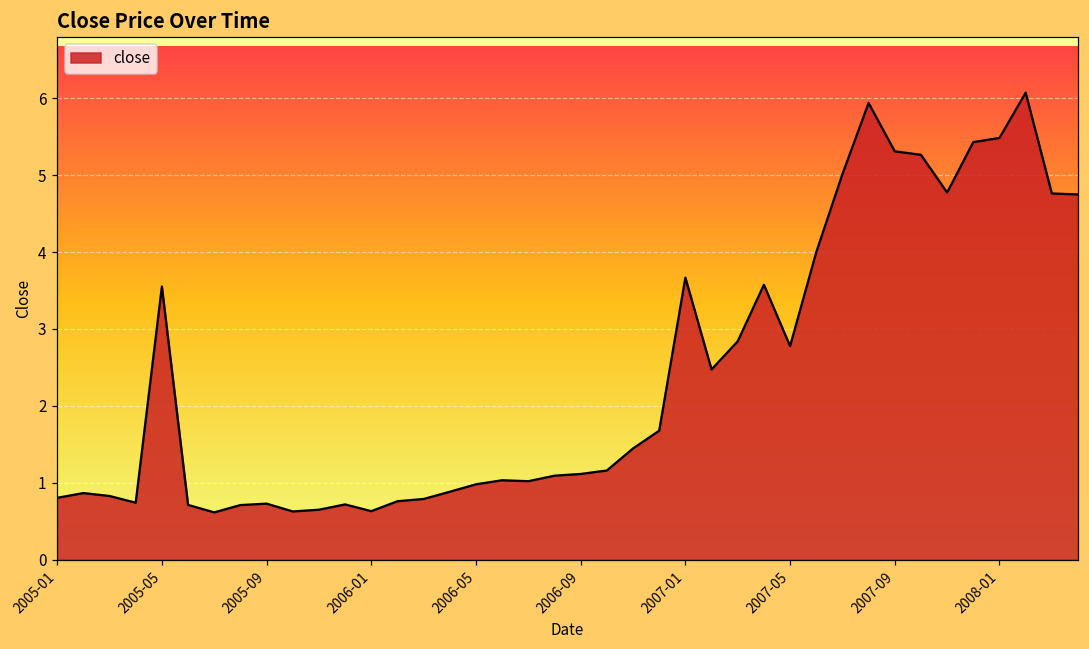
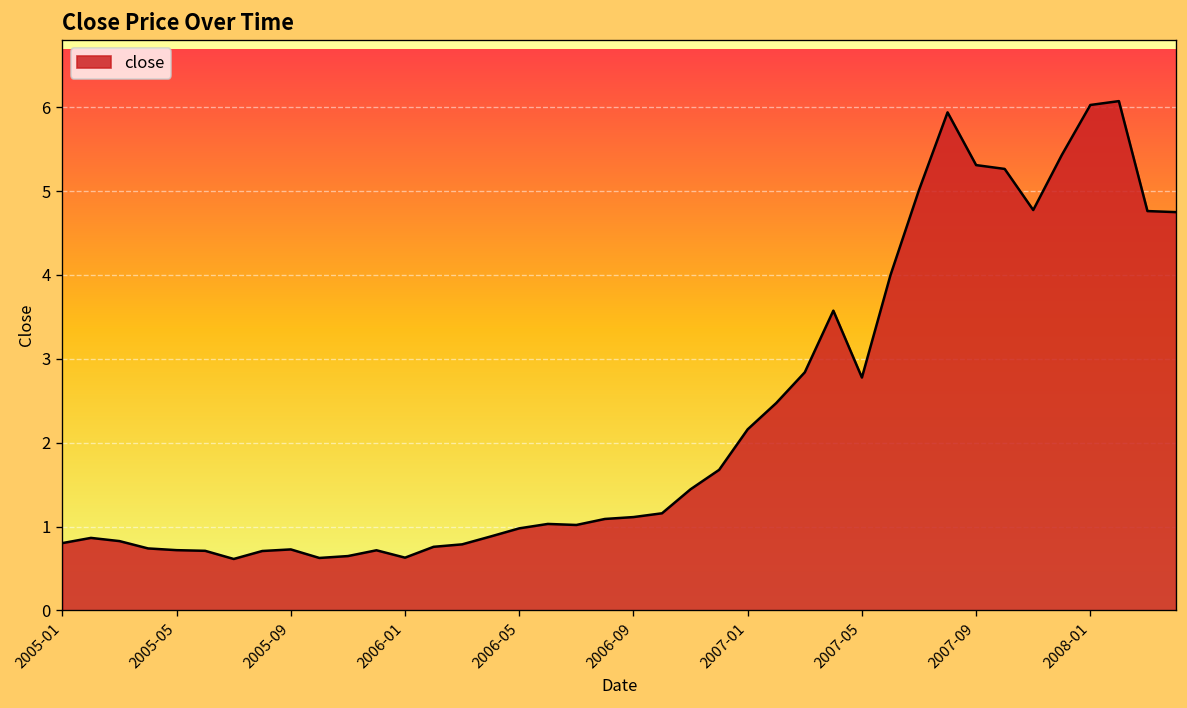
  {
    "2005-01": 0.8,
-   "2005-05": 3.6,
+   "2005-05": 0.7,
    "2005-09": 0.7,
    "2006-01": 0.6,
    "2006-05": 1.0,
    "2006-09": 1.1,
-   "2007-01": 3.7,
+   "2007-01": 2.2,
    "2007-05": 2.8,
    "2007-09": 5.3,
-   "2008-01": 5.5
+   "2008-01": 6.0
  }
